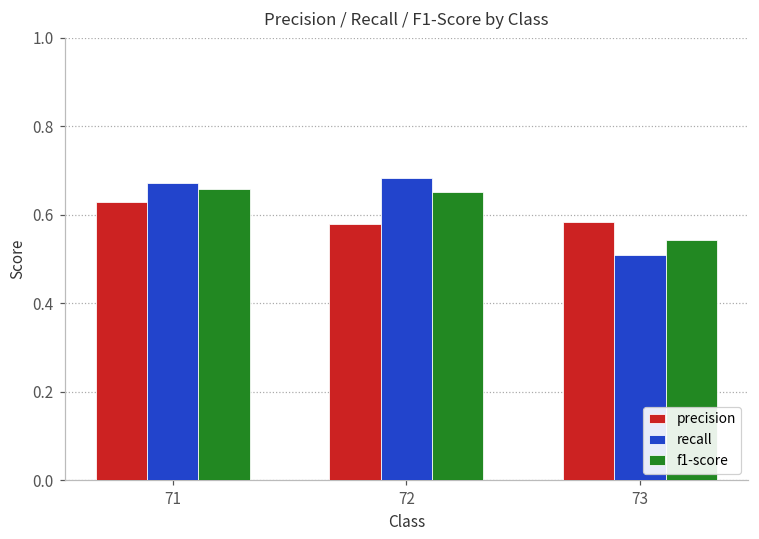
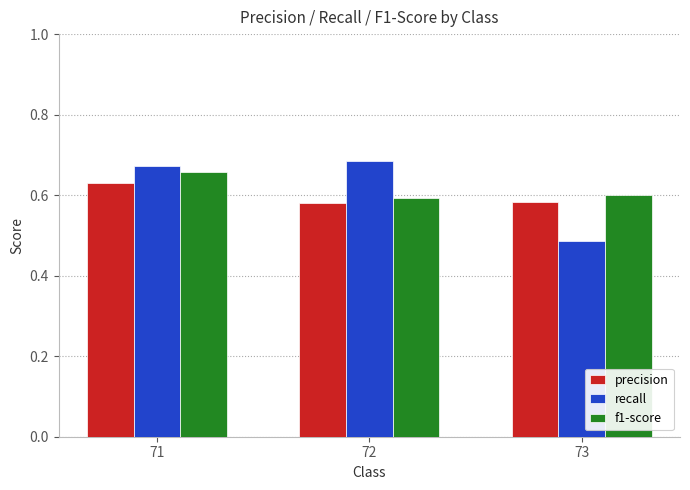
  {
    "precision": {
      "71": 0.63,
      "72": 0.58,
      "73": 0.58
    },
    "recall": {
      "71": 0.67,
      "72": 0.68,
-     "73": 0.51
+     "73": 0.49
    },
    "f1-score": {
      "71": 0.66,
-     "72": 0.65,
-     "73": 0.54
+     "72": 0.59,
+     "73": 0.60
    }
  }
